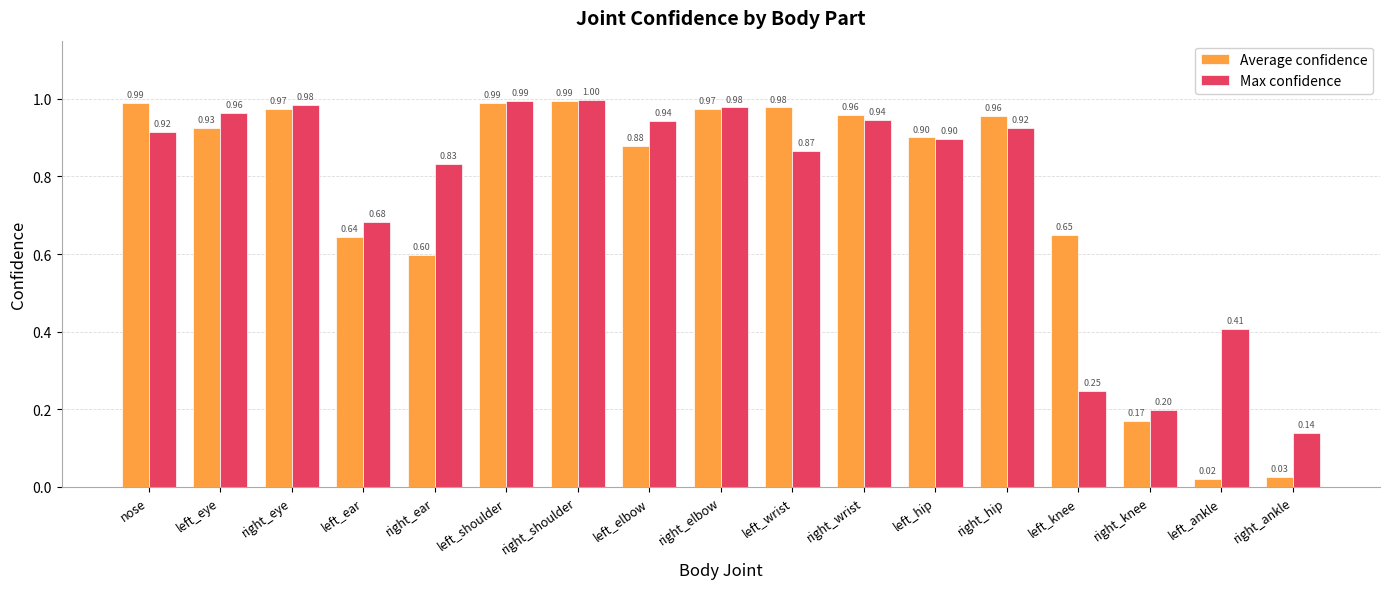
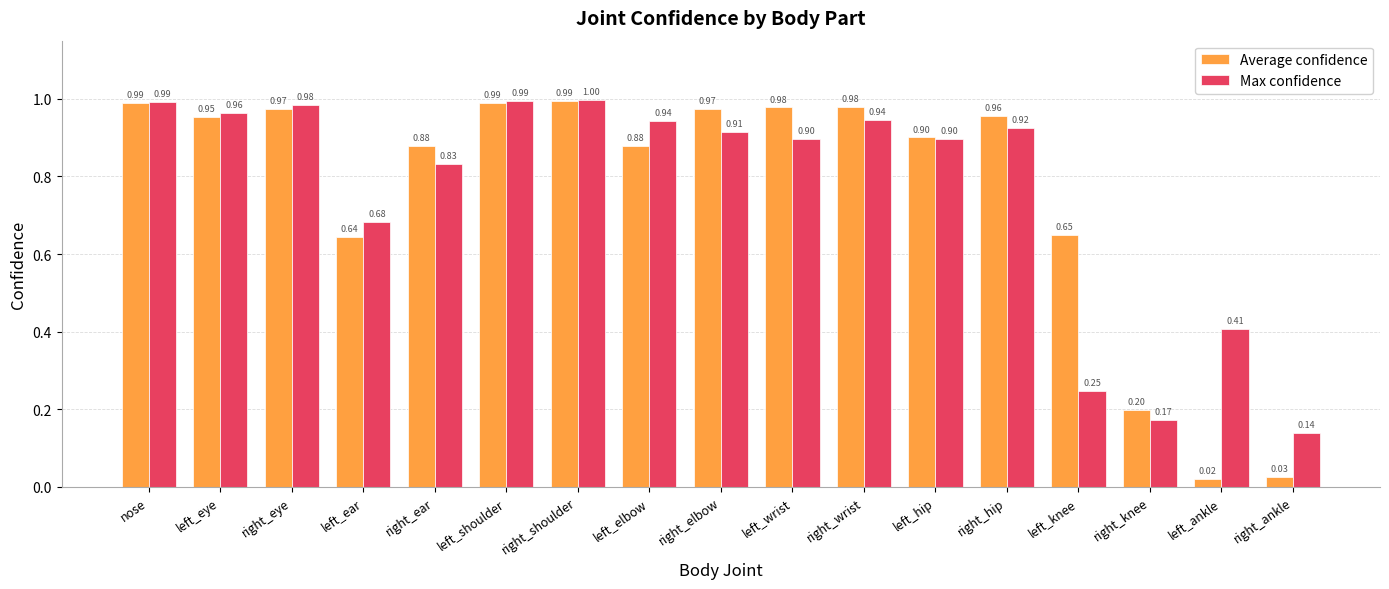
  {
    "Average confidence": {
      "nose": 0.99,
-     "left_eye": 0.93,
+     "left_eye": 0.95,
      "right_eye": 0.97,
      "left_ear": 0.64,
-     "right_ear": 0.60,
+     "right_ear": 0.88,
      "left_shoulder": 0.99,
      "right_shoulder": 0.99,
      "left_elbow": 0.88,
      "right_elbow": 0.97,
      "left_wrist": 0.98,
-     "right_wrist": 0.96,
+     "right_wrist": 0.98,
      "left_hip": 0.90,
      "right_hip": 0.96,
      "left_knee": 0.65,
-     "right_knee": 0.17,
+     "right_knee": 0.20,
      "left_ankle": 0.02,
      "right_ankle": 0.03
    },
    "Max confidence": {
-     "nose": 0.92,
+     "nose": 0.99,
      "left_eye": 0.96,
      "right_eye": 0.98,
      "left_ear": 0.68,
      "right_ear": 0.83,
      "left_shoulder": 0.99,
      "right_shoulder": 1.00,
      "left_elbow": 0.94,
-     "right_elbow": 0.98,
-     "left_wrist": 0.87,
+     "right_elbow": 0.91,
+     "left_wrist": 0.90,
      "right_wrist": 0.94,
      "left_hip": 0.90,
      "right_hip": 0.92,
      "left_knee": 0.25,
-     "right_knee": 0.20,
+     "right_knee": 0.17,
      "left_ankle": 0.41,
      "right_ankle": 0.14
    }
  }
